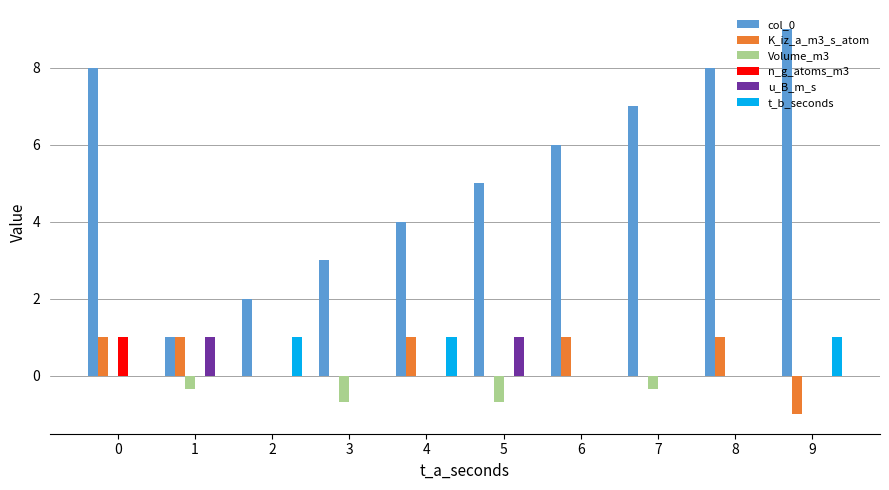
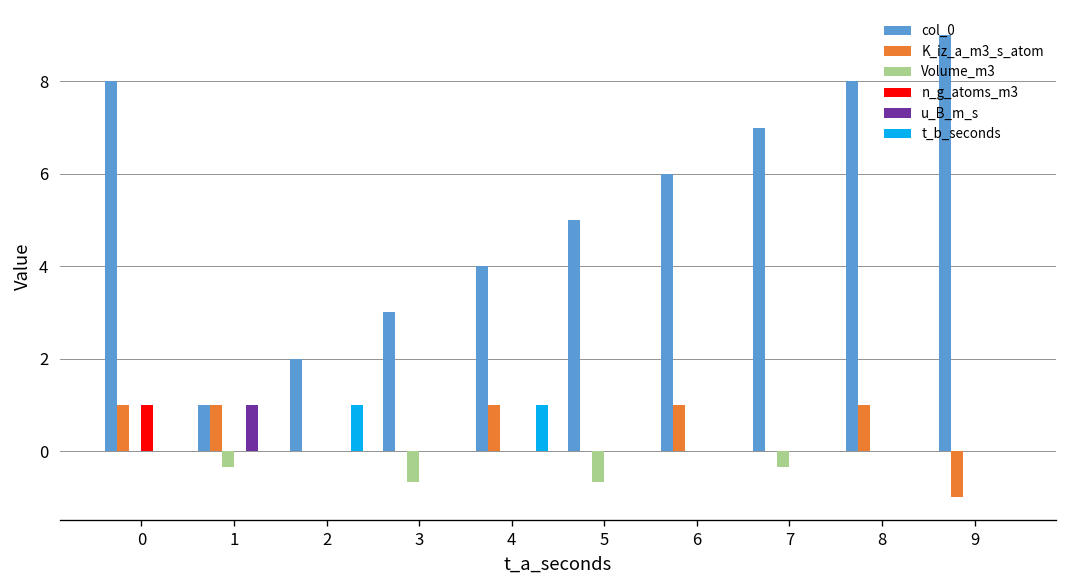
  {
    "col_0": {
      "0": 8,
      "1": 1,
      "2": 2,
      "3": 3,
      "4": 4,
      "5": 5,
      "6": 6,
      "7": 7,
      "8": 8,
      "9": 9
    },
    "K_iz_a_m3_s_atom": {
      "0": 1,
      "1": 1,
      "2": 0,
      "3": 0,
      "4": 1,
      "5": 0,
      "6": 1,
      "7": 0,
      "8": 1,
      "9": -1
    },
    "Volume_m3": {
      "0": 0,
      "1": -0.3,
      "2": 0,
      "3": -0.7,
      "4": 0,
      "5": -0.7,
      "6": 0,
      "7": -0.3,
      "8": 0,
      "9": 0
    },
    "n_g_atoms_m3": {
      "0": 1,
      "1": 0,
      "2": 0,
      "3": 0,
      "4": 0,
      "5": 0,
      "6": 0,
      "7": 0,
      "8": 0,
      "9": 0
    },
    "u_B_m_s": {
      "0": 0,
      "1": 1,
      "2": 0,
      "3": 0,
      "4": 0,
-     "5": 1,
+     "5": 0,
      "6": 0,
      "7": 0,
      "8": 0,
      "9": 0
    },
    "t_b_seconds": {
      "0": 0,
      "1": 0,
      "2": 1,
      "3": 0,
      "4": 1,
      "5": 0,
      "6": 0,
      "7": 0,
      "8": 0,
-     "9": 1
+     "9": 0
    }
  }
